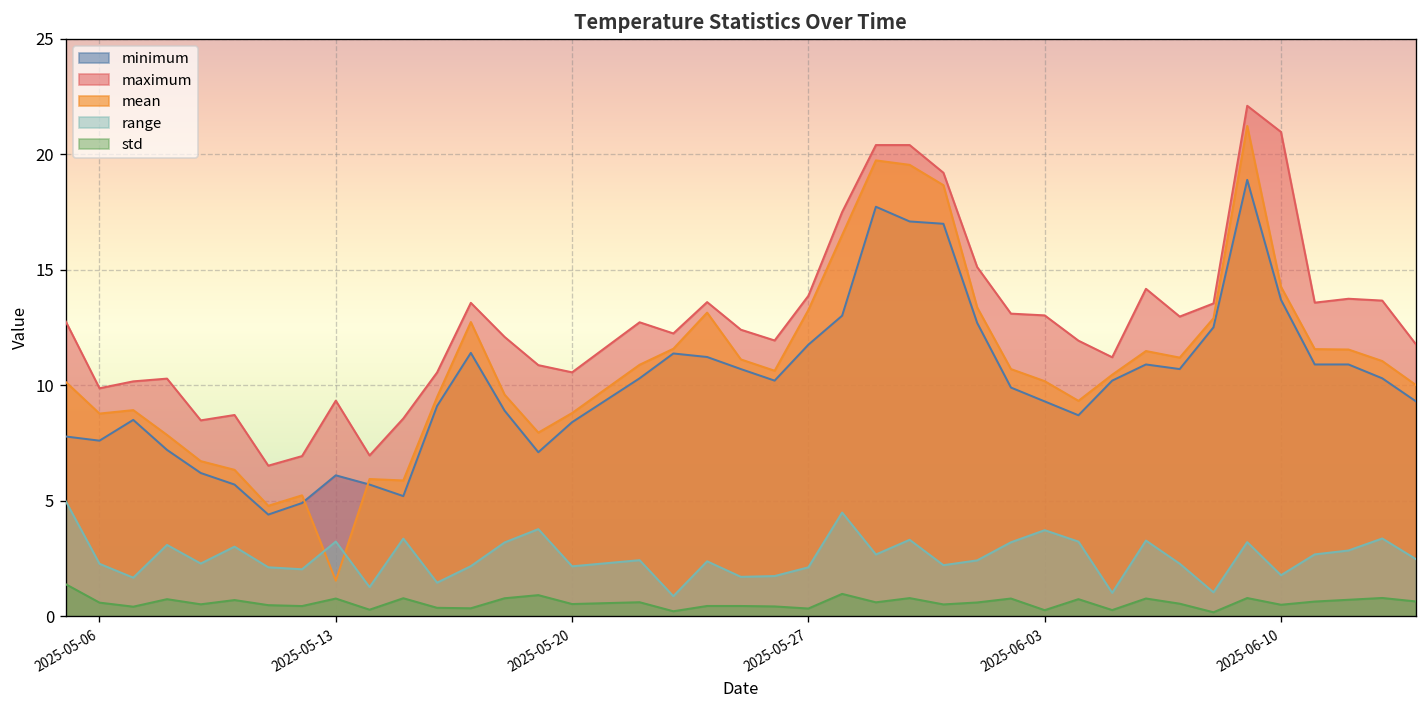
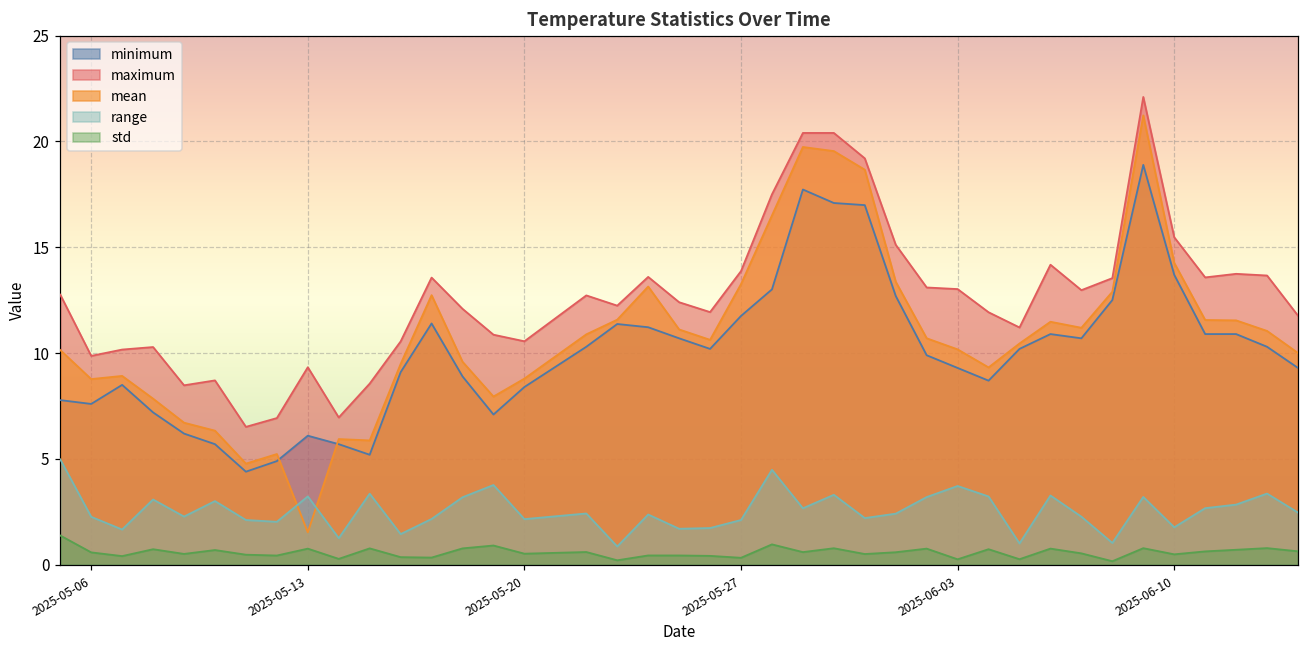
  {
    "minimum": {
      "2025-05-06": 7.6,
      "2025-05-13": 6.1,
      "2025-05-20": 8.4,
      "2025-05-27": 11.8,
      "2025-06-03": 9.3,
      "2025-06-10": 13.7
    },
    "maximum": {
      "2025-05-06": 9.9,
      "2025-05-13": 9.3,
      "2025-05-20": 10.6,
      "2025-05-27": 13.9,
      "2025-06-03": 13.0,
-     "2025-06-10": 21.0
+     "2025-06-10": 15.5
    },
    "mean": {
      "2025-05-06": 8.8,
      "2025-05-13": 1.5,
      "2025-05-20": 8.8,
      "2025-05-27": 13.3,
      "2025-06-03": 10.2,
      "2025-06-10": 14.3
    },
    "range": {
      "2025-05-06": 2.3,
      "2025-05-13": 3.2,
      "2025-05-20": 2.2,
      "2025-05-27": 2.1,
      "2025-06-03": 3.7,
      "2025-06-10": 1.8
    },
    "std": {
      "2025-05-06": 0.6,
      "2025-05-13": 0.8,
      "2025-05-20": 0.5,
      "2025-05-27": 0.3,
      "2025-06-03": 0.3,
      "2025-06-10": 0.5
    }
  }
